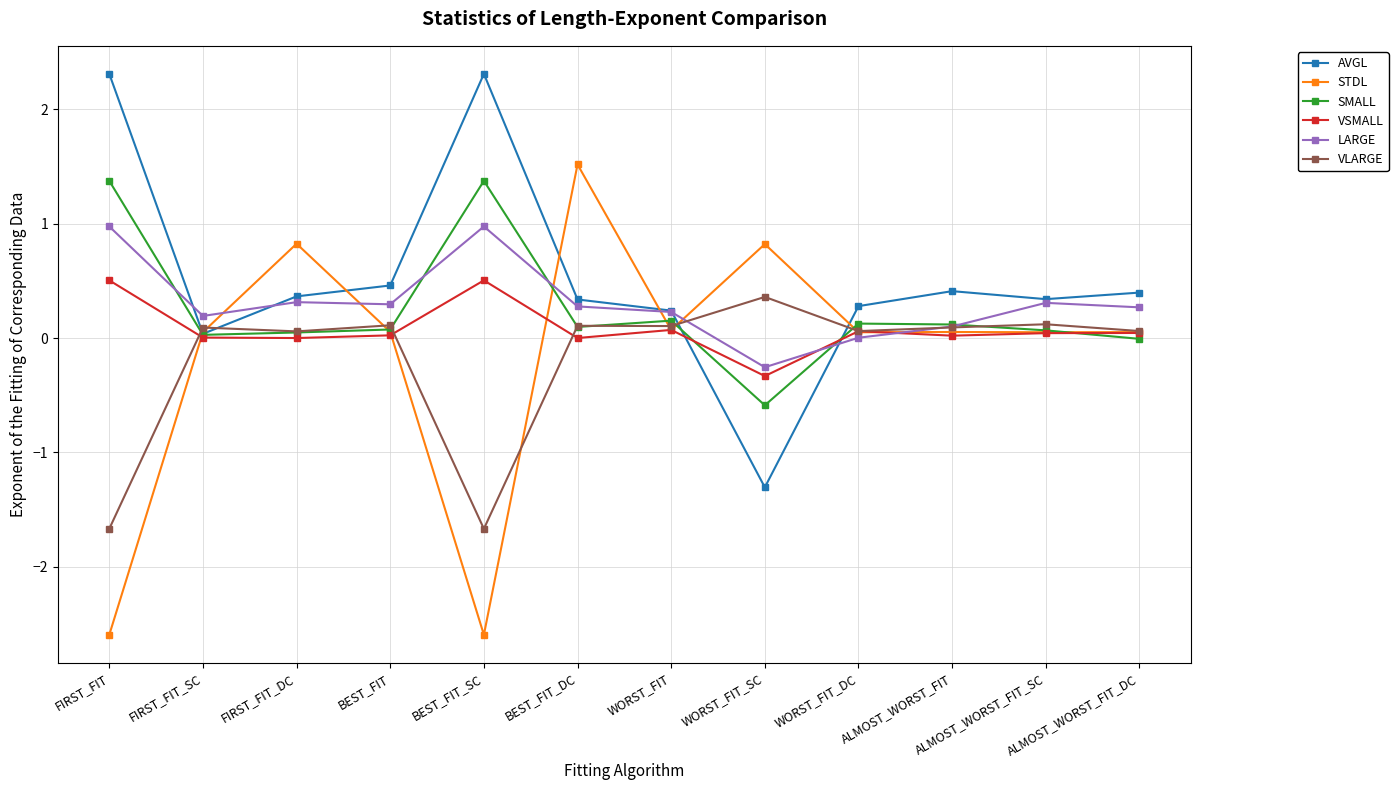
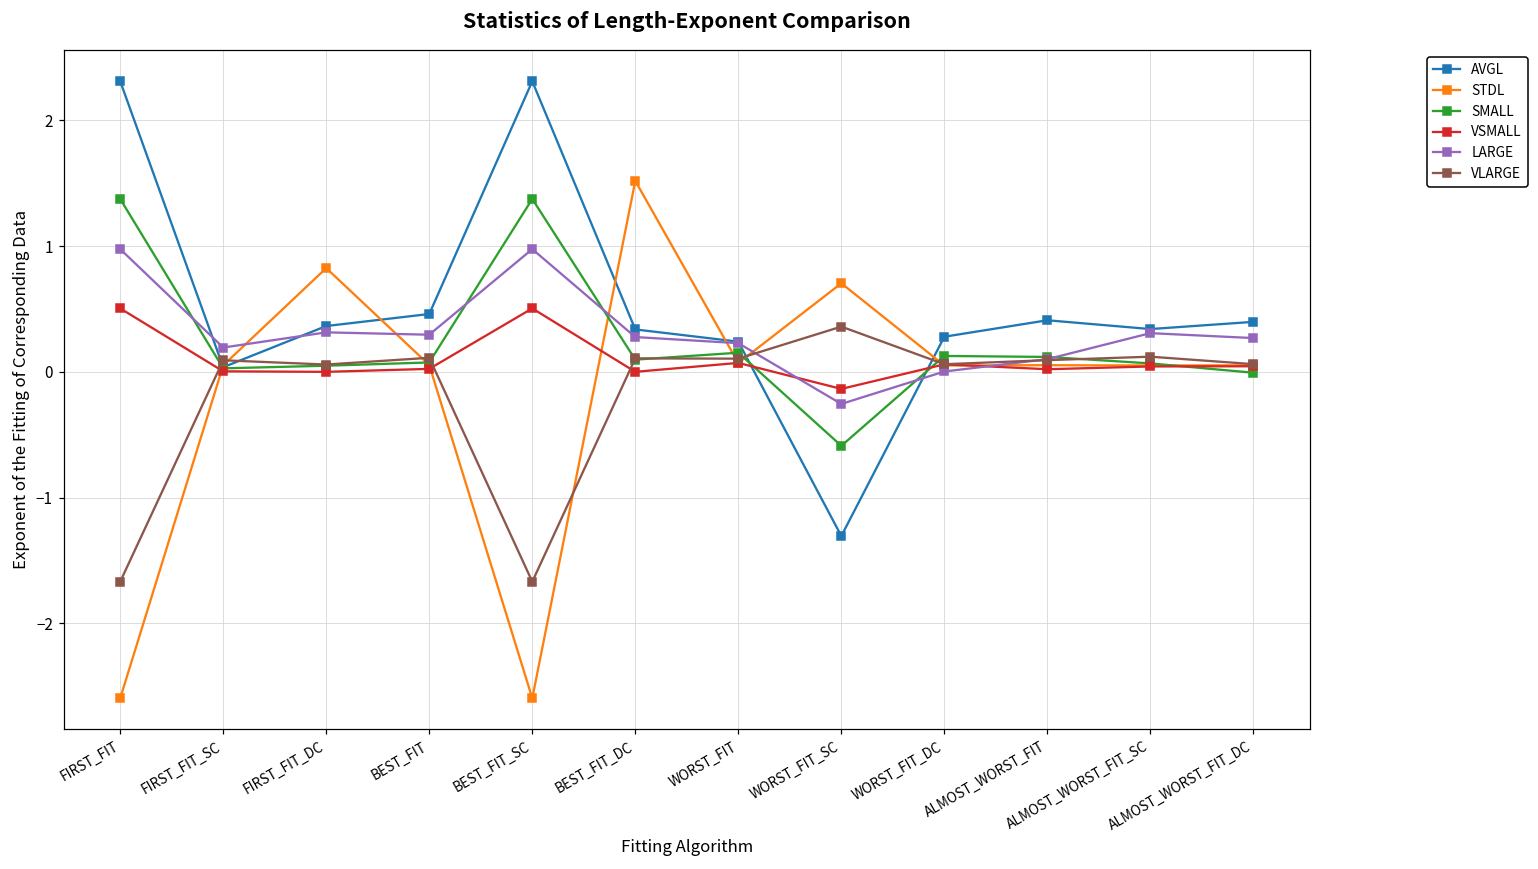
  {
    "AVGL": {
      "FIRST_FIT": 2.31,
      "FIRST_FIT_DC": 0.36,
      "BEST_FIT": 0.46,
      "BEST_FIT_SC": 2.31,
      "BEST_FIT_DC": 0.34,
      "WORST_FIT_SC": -1.31,
      "WORST_FIT_DC": 0.28,
      "ALMOST_WORST_FIT": 0.41,
      "ALMOST_WORST_FIT_SC": 0.34,
      "ALMOST_WORST_FIT_DC": 0.40
    },
    "STDL": {
      "FIRST_FIT": -2.59,
      "FIRST_FIT_DC": 0.82,
      "BEST_FIT_SC": -2.59,
      "BEST_FIT_DC": 1.52,
-     "WORST_FIT_SC": 0.82,
+     "WORST_FIT_SC": 0.70,
      "ALMOST_WORST_FIT": 0.05
    },
    "SMALL": {
      "FIRST_FIT": 1.37,
      "BEST_FIT_SC": 1.37,
      "WORST_FIT": 0.15,
      "WORST_FIT_SC": -0.59,
      "WORST_FIT_DC": 0.13,
      "ALMOST_WORST_FIT_DC": -0.01
    },
    "VSMALL": {
      "FIRST_FIT": 0.50,
      "FIRST_FIT_SC": 0.00,
      "FIRST_FIT_DC": 0.00,
      "BEST_FIT": 0.02,
      "BEST_FIT_SC": 0.50,
      "BEST_FIT_DC": 0.00,
-     "WORST_FIT_SC": -0.33,
+     "WORST_FIT_SC": -0.14,
      "ALMOST_WORST_FIT": 0.02
    },
    "LARGE": {
      "FIRST_FIT": 0.98,
      "FIRST_FIT_SC": 0.19,
      "FIRST_FIT_DC": 0.31,
      "BEST_FIT": 0.30,
      "BEST_FIT_SC": 0.98,
      "BEST_FIT_DC": 0.28,
      "WORST_FIT_SC": -0.26,
      "WORST_FIT_DC": 0.00,
      "ALMOST_WORST_FIT_SC": 0.31,
      "ALMOST_WORST_FIT_DC": 0.27
    },
    "VLARGE": {
      "FIRST_FIT": -1.67,
      "FIRST_FIT_SC": 0.09,
      "BEST_FIT": 0.11,
      "BEST_FIT_SC": -1.67,
      "WORST_FIT": 0.10,
      "WORST_FIT_SC": 0.36,
      "ALMOST_WORST_FIT_SC": 0.12
    }
  }
